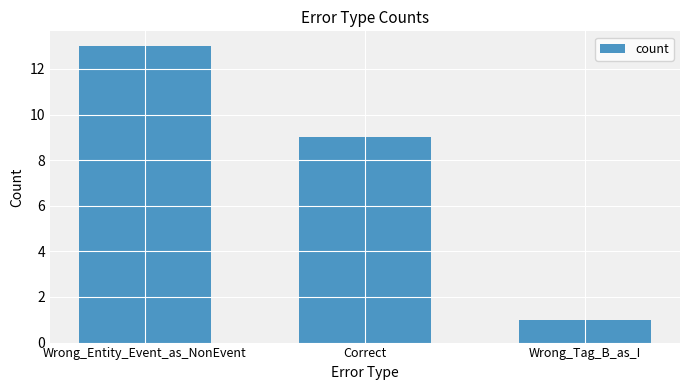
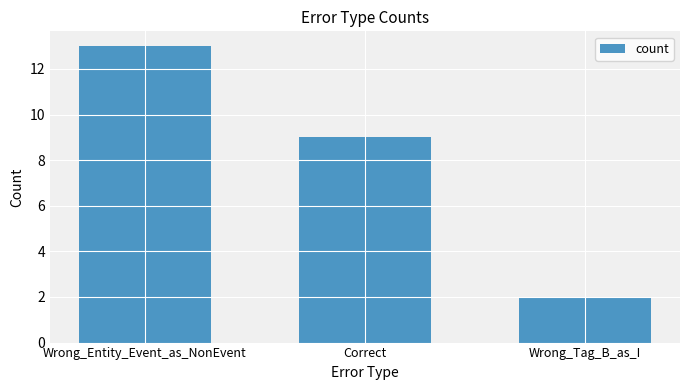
  {
    "Wrong_Entity_Event_as_NonEvent": 13,
    "Correct": 9,
-   "Wrong_Tag_B_as_I": 1
+   "Wrong_Tag_B_as_I": 2
  }
